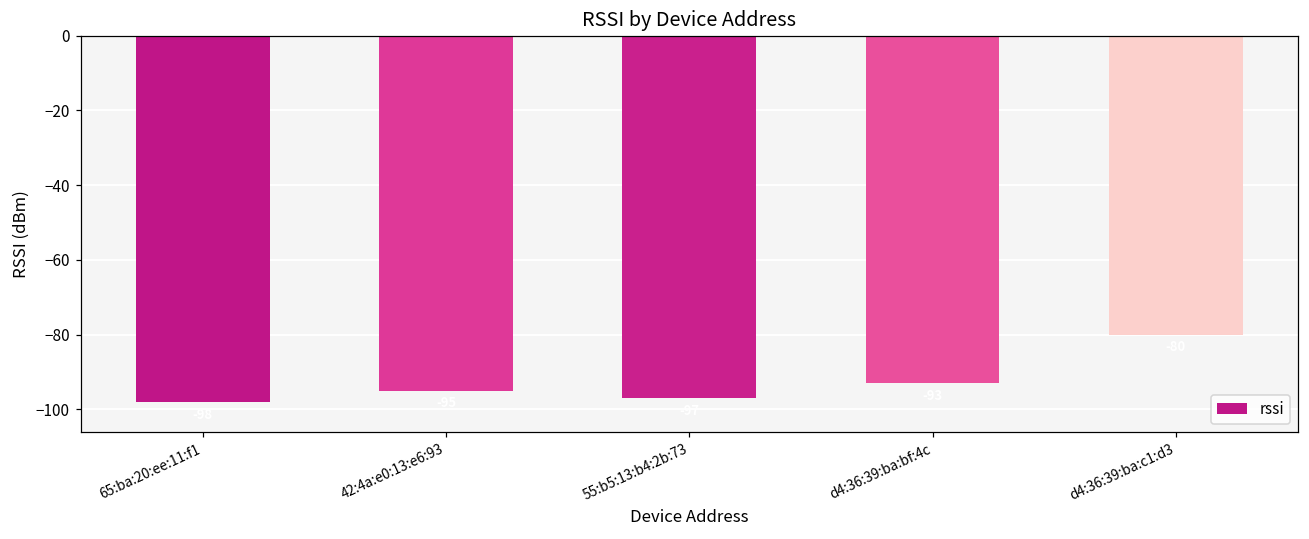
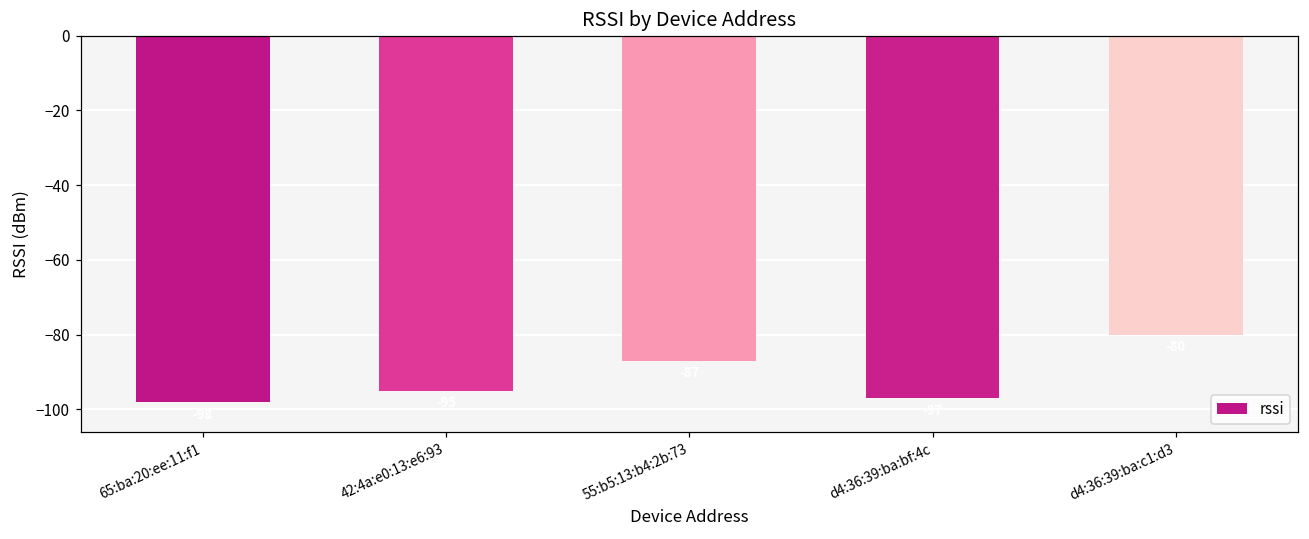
  {
    "65:ba:20:ee:11:f1": -98,
    "42:4a:e0:13:e6:93": -95,
-   "55:b5:13:b4:2b:73": -97,
-   "d4:36:39:ba:bf:4c": -93,
+   "55:b5:13:b4:2b:73": -87,
+   "d4:36:39:ba:bf:4c": -97,
    "d4:36:39:ba:c1:d3": -80
  }
